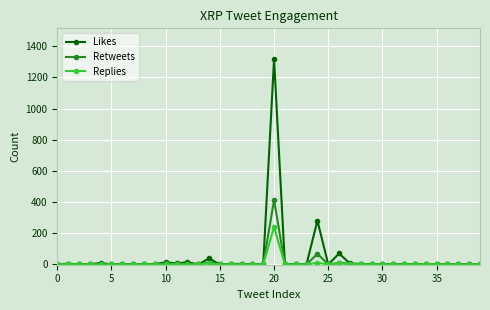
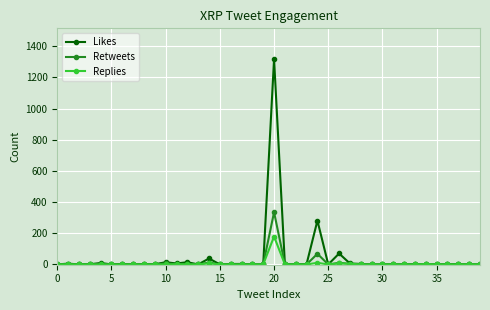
  {
    "Likes": {
      "20": 1320
    },
    "Retweets": {
-     "20": 410
+     "20": 340
    },
    "Replies": {
-     "20": 240
+     "20": 180
    }
  }
